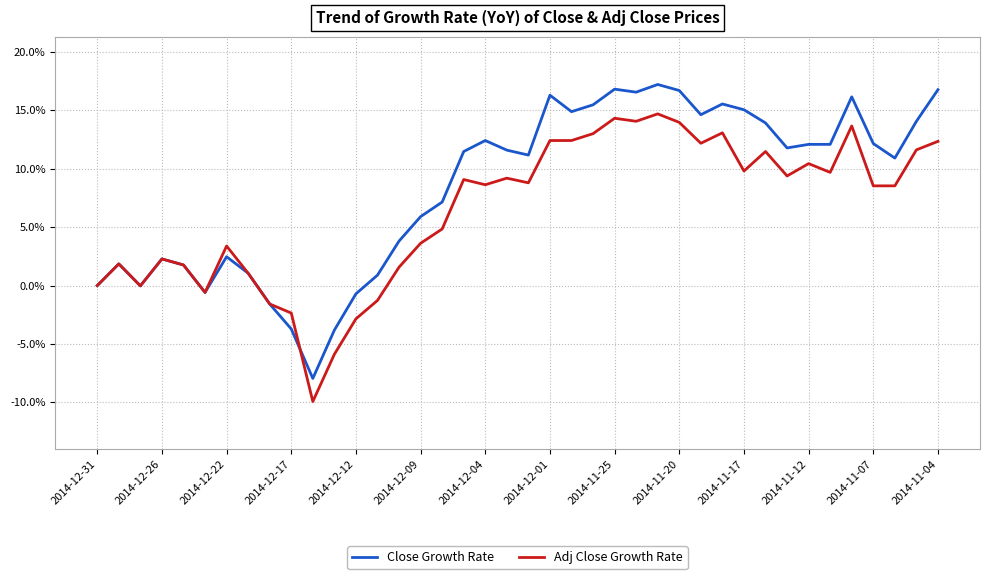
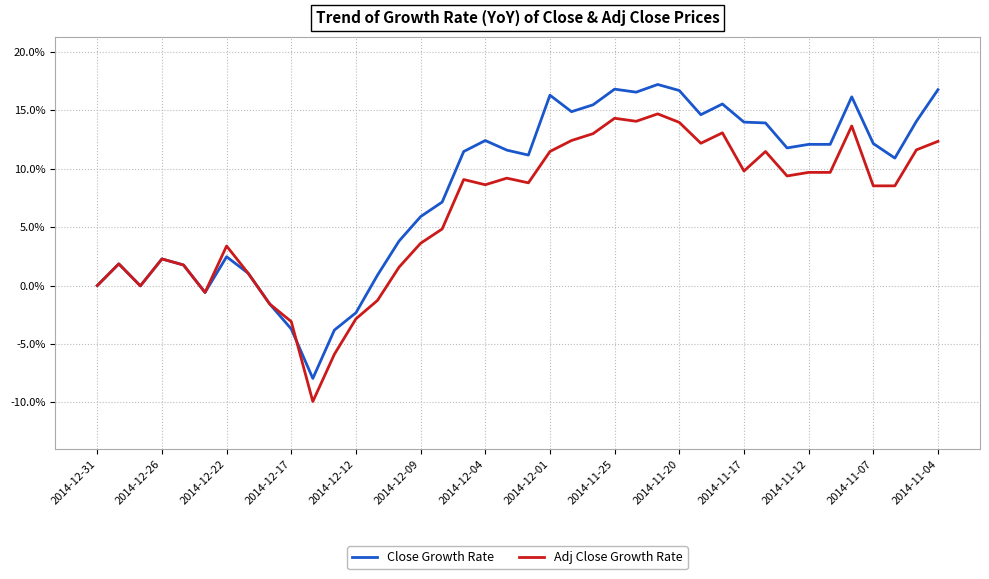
  {
    "Close Growth Rate": {
      "2014-12-22": "2.5%",
      "2014-12-17": "-3.7%",
-     "2014-12-12": "-0.7%",
+     "2014-12-12": "-2.3%",
      "2014-12-09": "5.9%",
      "2014-12-04": "12.4%",
      "2014-12-01": "16.3%",
      "2014-11-25": "16.8%",
      "2014-11-20": "16.7%",
-     "2014-11-17": "15.1%",
+     "2014-11-17": "14.0%",
      "2014-11-12": "12.1%",
      "2014-11-07": "12.2%",
      "2014-11-04": "16.8%"
    },
    "Adj Close Growth Rate": {
      "2014-12-22": "3.4%",
-     "2014-12-17": "-2.4%",
+     "2014-12-17": "-3.1%",
      "2014-12-12": "-2.8%",
      "2014-12-09": "3.6%",
      "2014-12-04": "8.6%",
-     "2014-12-01": "12.4%",
+     "2014-12-01": "11.5%",
      "2014-11-25": "14.3%",
      "2014-11-20": "14.0%",
      "2014-11-17": "9.8%",
-     "2014-11-12": "10.4%",
+     "2014-11-12": "9.7%",
      "2014-11-07": "8.5%",
      "2014-11-04": "12.3%"
    }
  }
